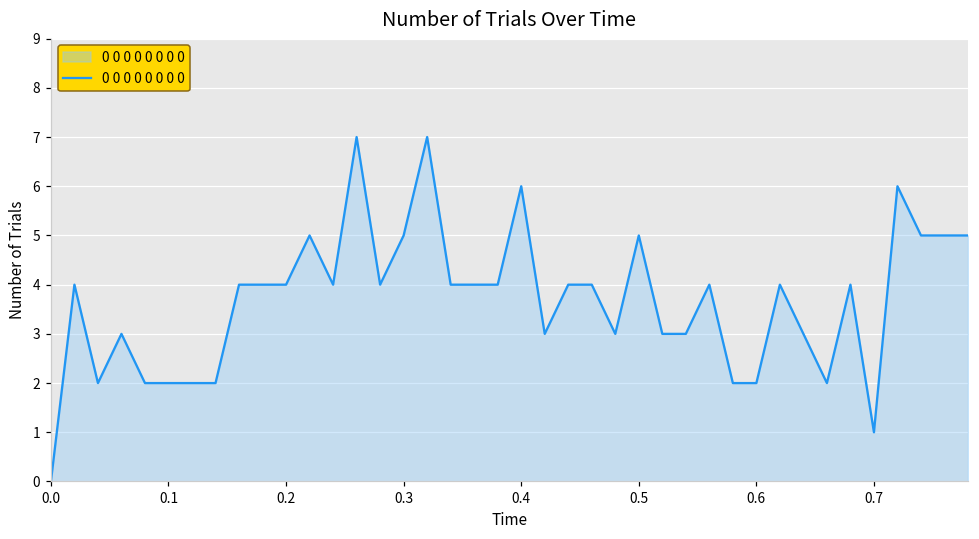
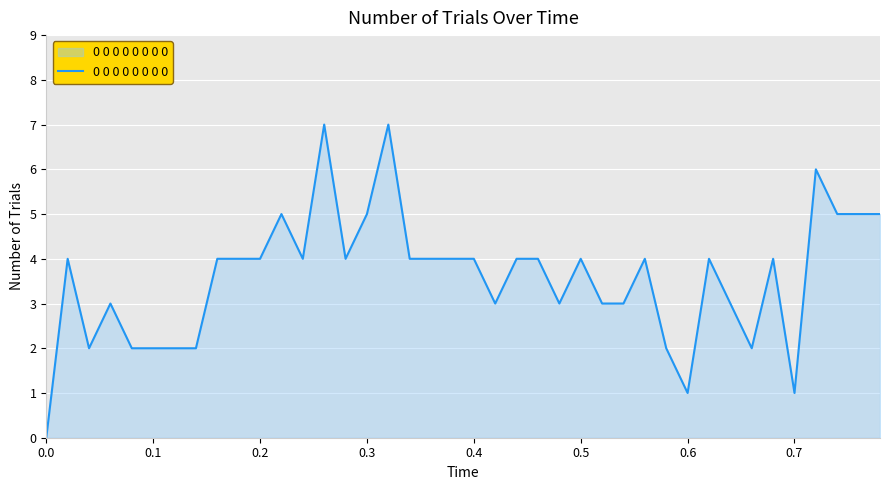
  {
    "0.0": 0,
    "0.1": 2,
    "0.2": 4,
    "0.3": 5,
-   "0.4": 6,
-   "0.5": 5,
-   "0.6": 2,
+   "0.4": 4,
+   "0.5": 4,
+   "0.6": 1,
    "0.7": 1
  }
